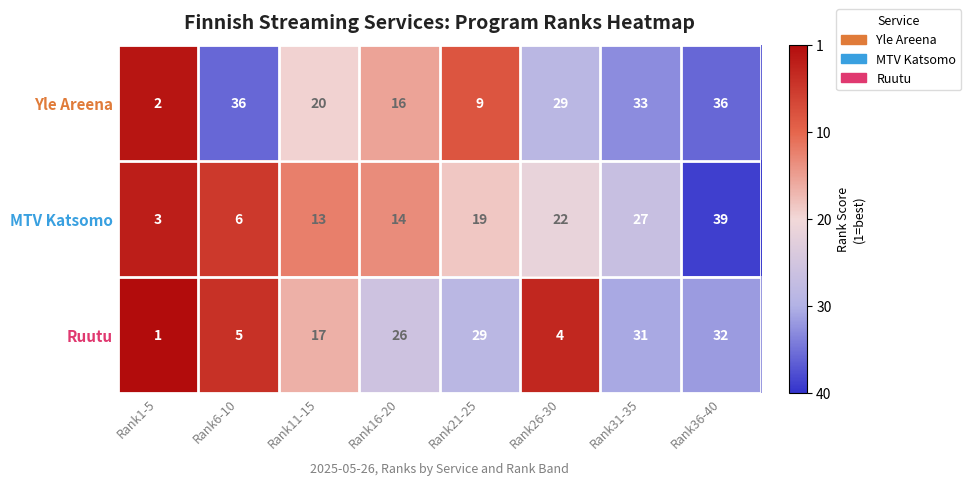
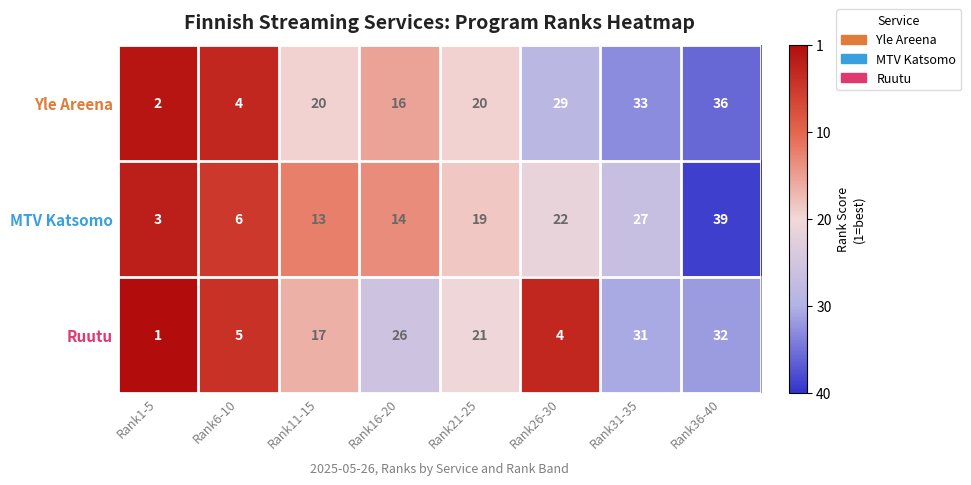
  {
    "Yle Areena": {
      "Rank1-5": 2,
-     "Rank6-10": 36,
+     "Rank6-10": 4,
      "Rank11-15": 20,
      "Rank16-20": 16,
-     "Rank21-25": 9,
+     "Rank21-25": 20,
      "Rank26-30": 29,
      "Rank31-35": 33,
      "Rank36-40": 36
    },
    "MTV Katsomo": {
      "Rank1-5": 3,
      "Rank6-10": 6,
      "Rank11-15": 13,
      "Rank16-20": 14,
      "Rank21-25": 19,
      "Rank26-30": 22,
      "Rank31-35": 27,
      "Rank36-40": 39
    },
    "Ruutu": {
      "Rank1-5": 1,
      "Rank6-10": 5,
      "Rank11-15": 17,
      "Rank16-20": 26,
-     "Rank21-25": 29,
+     "Rank21-25": 21,
      "Rank26-30": 4,
      "Rank31-35": 31,
      "Rank36-40": 32
    }
  }
